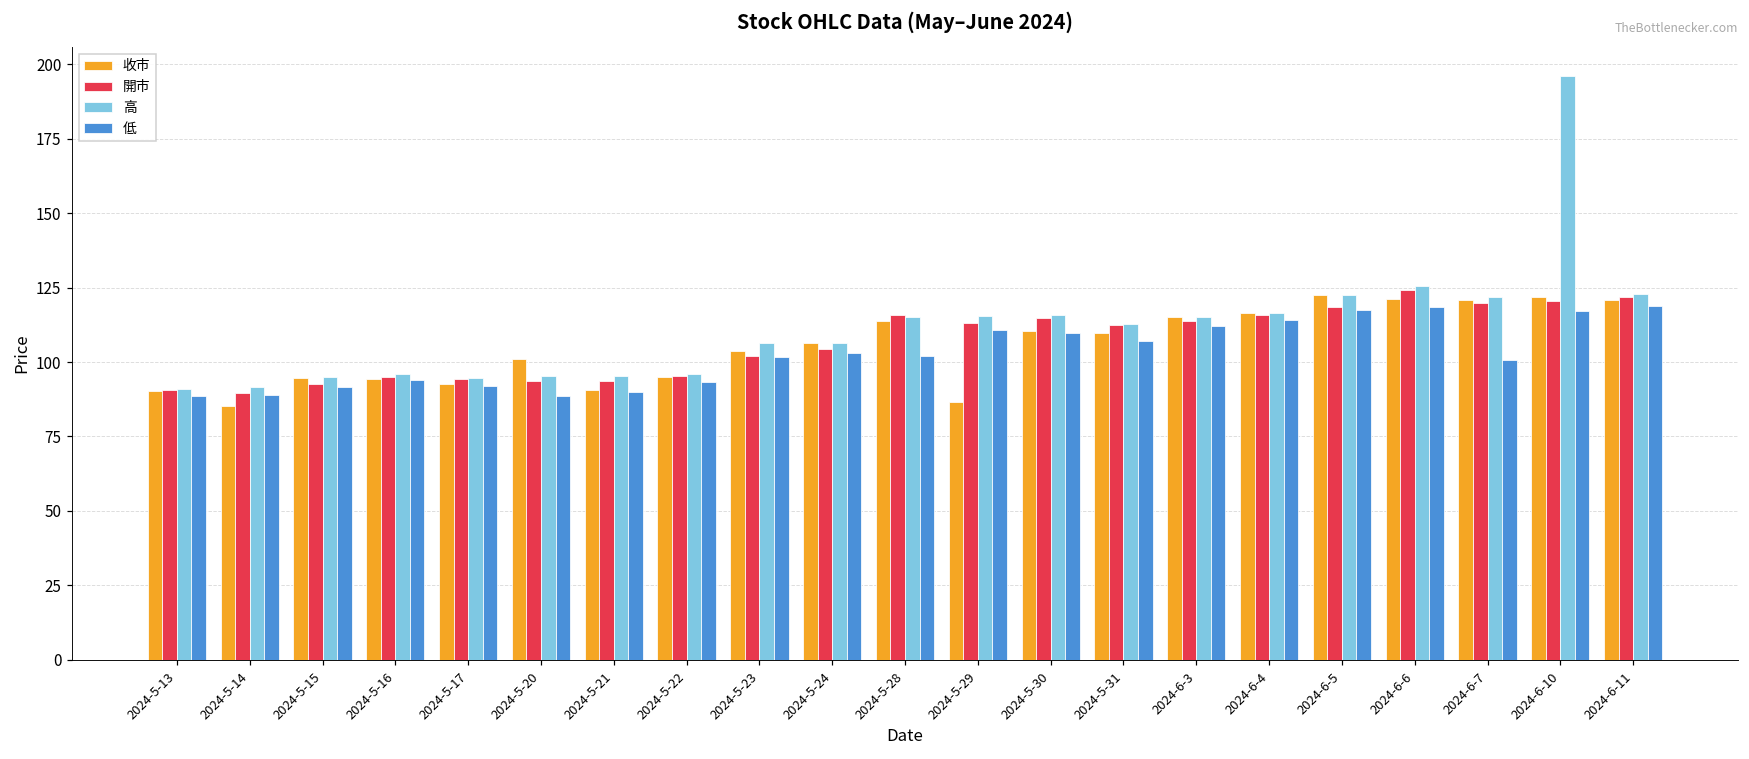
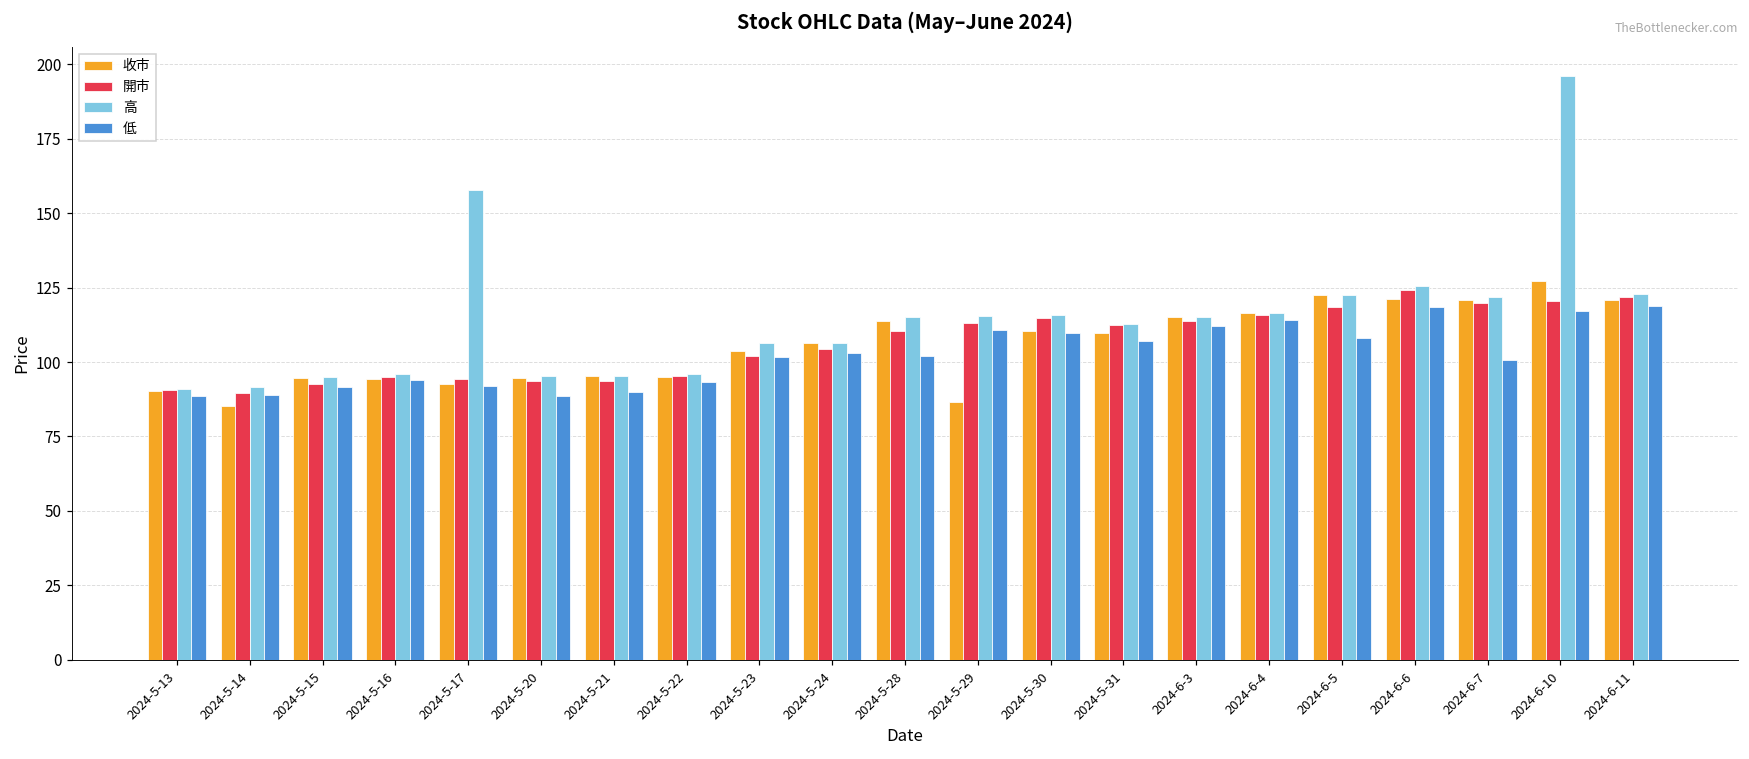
  {
    "收市": {
      "2024-5-13": 90,
      "2024-5-14": 85,
      "2024-5-15": 95,
      "2024-5-16": 94,
      "2024-5-17": 92,
-     "2024-5-20": 101,
-     "2024-5-21": 91,
+     "2024-5-20": 95,
+     "2024-5-21": 95,
      "2024-5-22": 95,
      "2024-5-23": 104,
      "2024-5-24": 106,
      "2024-5-28": 114,
      "2024-5-29": 87,
      "2024-5-30": 111,
      "2024-5-31": 110,
      "2024-6-3": 115,
      "2024-6-4": 116,
      "2024-6-5": 122,
      "2024-6-6": 121,
      "2024-6-7": 121,
-     "2024-6-10": 122,
+     "2024-6-10": 127,
      "2024-6-11": 121
    },
    "開市": {
      "2024-5-13": 90,
      "2024-5-14": 90,
      "2024-5-15": 92,
      "2024-5-16": 95,
      "2024-5-17": 94,
      "2024-5-20": 94,
      "2024-5-21": 94,
      "2024-5-22": 95,
      "2024-5-23": 102,
      "2024-5-24": 104,
-     "2024-5-28": 116,
+     "2024-5-28": 110,
      "2024-5-29": 113,
      "2024-5-30": 115,
      "2024-5-31": 113,
      "2024-6-3": 114,
      "2024-6-4": 116,
      "2024-6-5": 118,
      "2024-6-6": 124,
      "2024-6-7": 120,
      "2024-6-10": 120,
      "2024-6-11": 122
    },
    "高": {
      "2024-5-13": 91,
      "2024-5-14": 92,
      "2024-5-15": 95,
      "2024-5-16": 96,
-     "2024-5-17": 95,
+     "2024-5-17": 158,
      "2024-5-20": 95,
      "2024-5-21": 95,
      "2024-5-22": 96,
      "2024-5-23": 106,
      "2024-5-24": 106,
      "2024-5-28": 115,
      "2024-5-29": 115,
      "2024-5-30": 116,
      "2024-5-31": 113,
      "2024-6-3": 115,
      "2024-6-4": 117,
      "2024-6-5": 122,
      "2024-6-6": 126,
      "2024-6-7": 122,
      "2024-6-10": 196,
      "2024-6-11": 123
    },
    "低": {
      "2024-5-13": 89,
      "2024-5-14": 89,
      "2024-5-15": 92,
      "2024-5-16": 94,
      "2024-5-17": 92,
      "2024-5-20": 89,
      "2024-5-21": 90,
      "2024-5-22": 93,
      "2024-5-23": 102,
      "2024-5-24": 103,
      "2024-5-28": 102,
      "2024-5-29": 111,
      "2024-5-30": 110,
      "2024-5-31": 107,
      "2024-6-3": 112,
      "2024-6-4": 114,
-     "2024-6-5": 117,
+     "2024-6-5": 108,
      "2024-6-6": 118,
      "2024-6-7": 101,
      "2024-6-10": 117,
      "2024-6-11": 119
    }
  }
